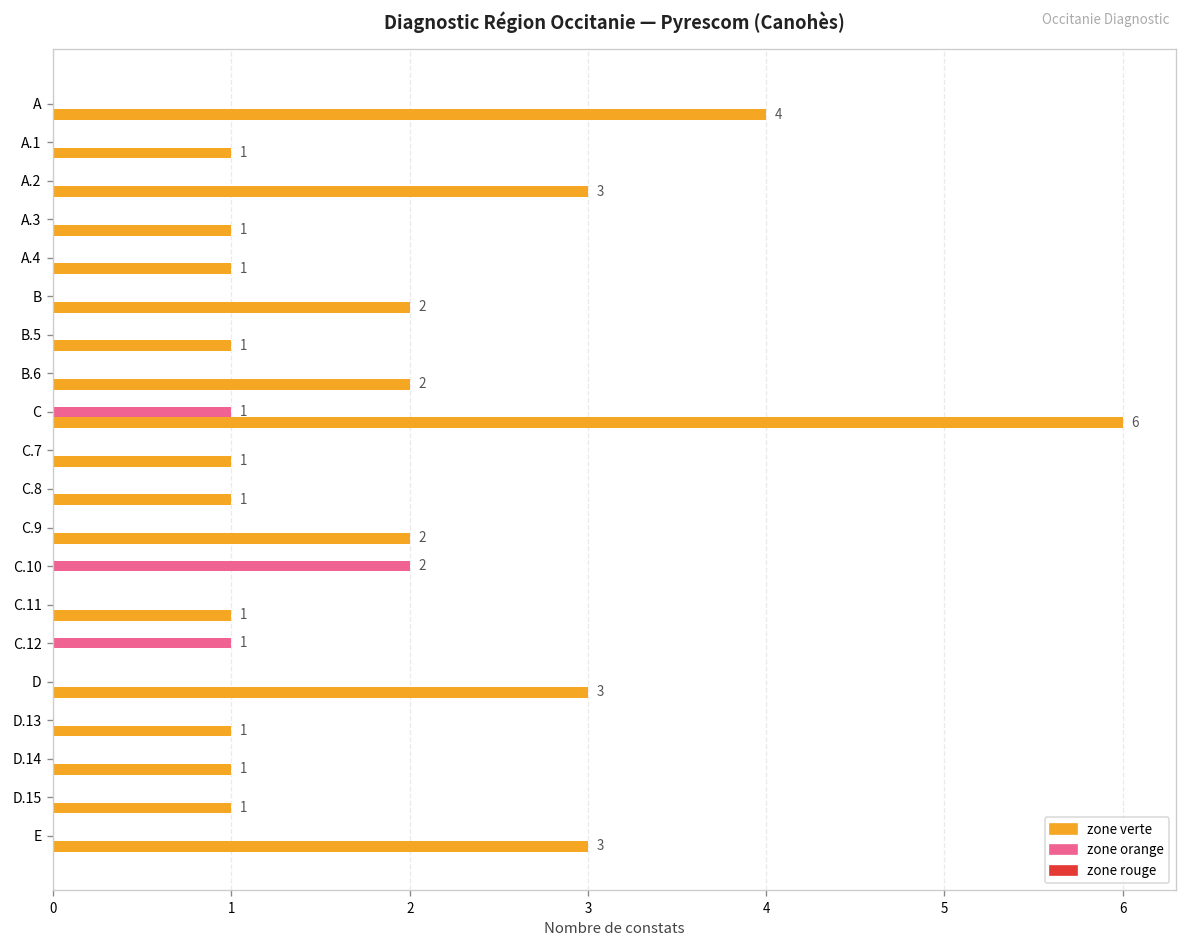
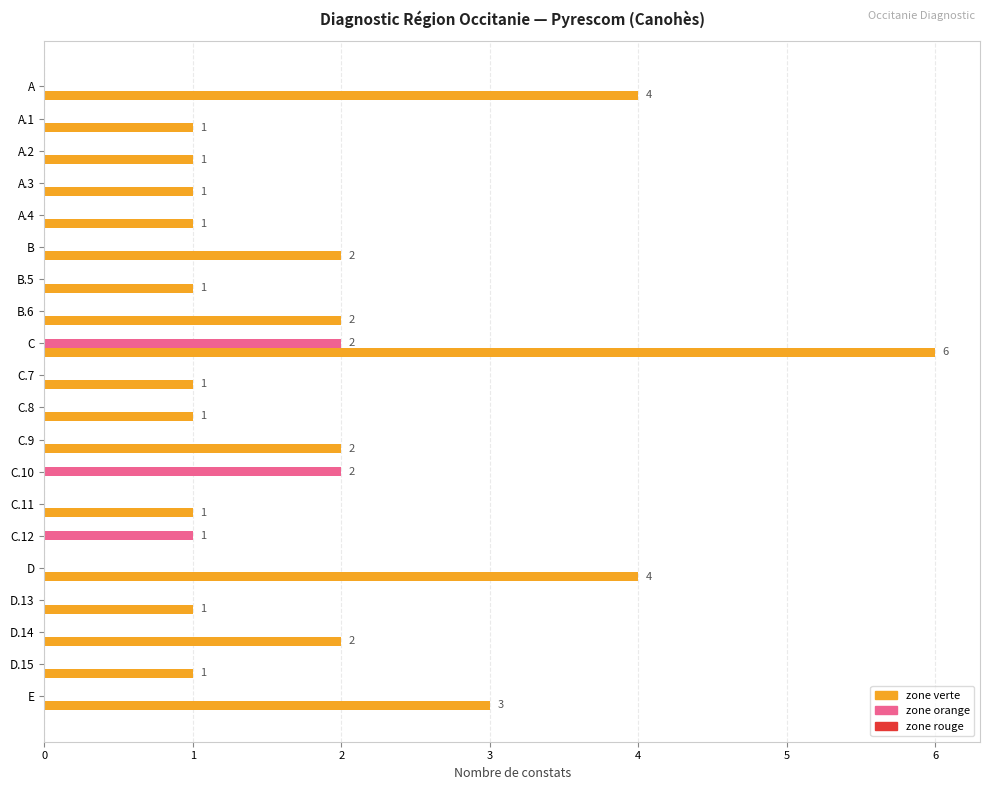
  {
    "zone verte": {
      "A": 4,
      "A.1": 1,
-     "A.2": 3,
+     "A.2": 1,
      "A.3": 1,
      "A.4": 1,
      "B": 2,
      "B.5": 1,
      "B.6": 2,
      "C": 6,
      "C.7": 1,
      "C.8": 1,
      "C.9": 2,
      "C.11": 1,
-     "D": 3,
+     "D": 4,
      "D.13": 1,
-     "D.14": 1,
+     "D.14": 2,
      "D.15": 1,
      "E": 3
    },
    "zone orange": {
-     "C": 1,
+     "C": 2,
      "C.10": 2,
      "C.12": 1
    },
    "zone rouge": {
      "A": 0.00,
      "A.1": 0.00,
      "A.2": 0.00,
      "A.3": 0.00,
      "A.4": 0.00,
      "B": 0.00,
      "B.5": 0.00,
      "B.6": 0.00,
      "C": 0.00,
      "C.7": 0.00,
      "C.8": 0.00,
      "C.9": 0.00,
      "C.10": 0.00,
      "C.11": 0.00,
      "C.12": 0.00,
      "D": 0.00,
      "D.13": 0.00,
      "D.14": 0.00,
      "D.15": 0.00,
      "E": 0.00
    }
  }
